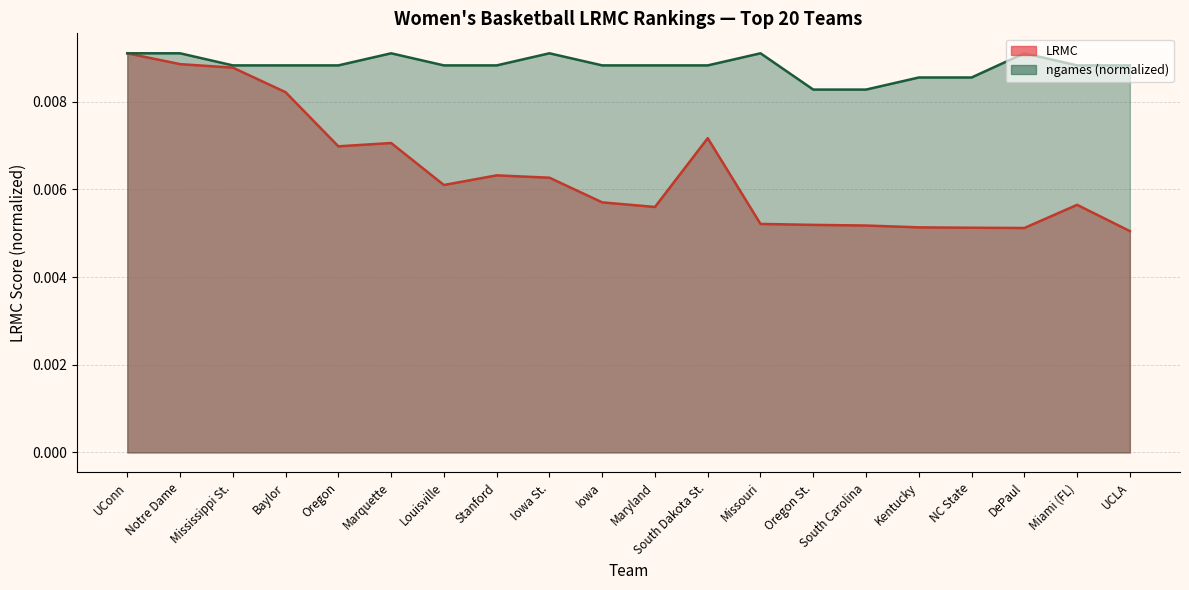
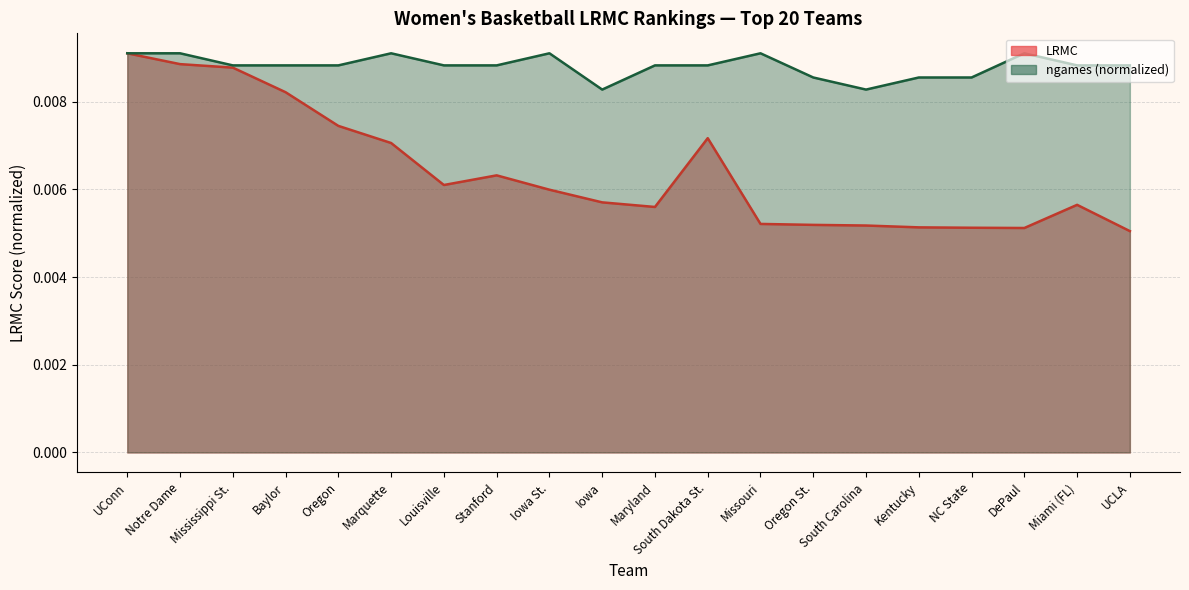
  {
    "LRMC": {
      "Notre Dame": 0.0089,
      "Baylor": 0.0082,
-     "Oregon": 0.0070,
+     "Oregon": 0.0074,
      "Marquette": 0.0071,
      "Louisville": 0.0061,
      "Stanford": 0.0063,
-     "Iowa St.": 0.0063,
+     "Iowa St.": 0.0060,
      "Iowa": 0.0057,
      "Maryland": 0.0056,
      "South Dakota St.": 0.0072,
      "Missouri": 0.0052,
      "Oregon St.": 0.0052,
      "South Carolina": 0.0052,
      "Kentucky": 0.0051,
      "NC State": 0.0051,
      "DePaul": 0.0051,
      "Miami (FL)": 0.0056,
      "UCLA": 0.0050
    },
    "ngames (normalized)": {
      "Notre Dame": 0.0091,
      "Baylor": 0.0088,
      "Oregon": 0.0088,
      "Marquette": 0.0091,
      "Louisville": 0.0088,
      "Stanford": 0.0088,
      "Iowa St.": 0.0091,
-     "Iowa": 0.0088,
+     "Iowa": 0.0083,
      "Maryland": 0.0088,
      "South Dakota St.": 0.0088,
      "Missouri": 0.0091,
-     "Oregon St.": 0.0083,
+     "Oregon St.": 0.0086,
      "South Carolina": 0.0083,
      "Kentucky": 0.0086,
      "NC State": 0.0086
    }
  }
